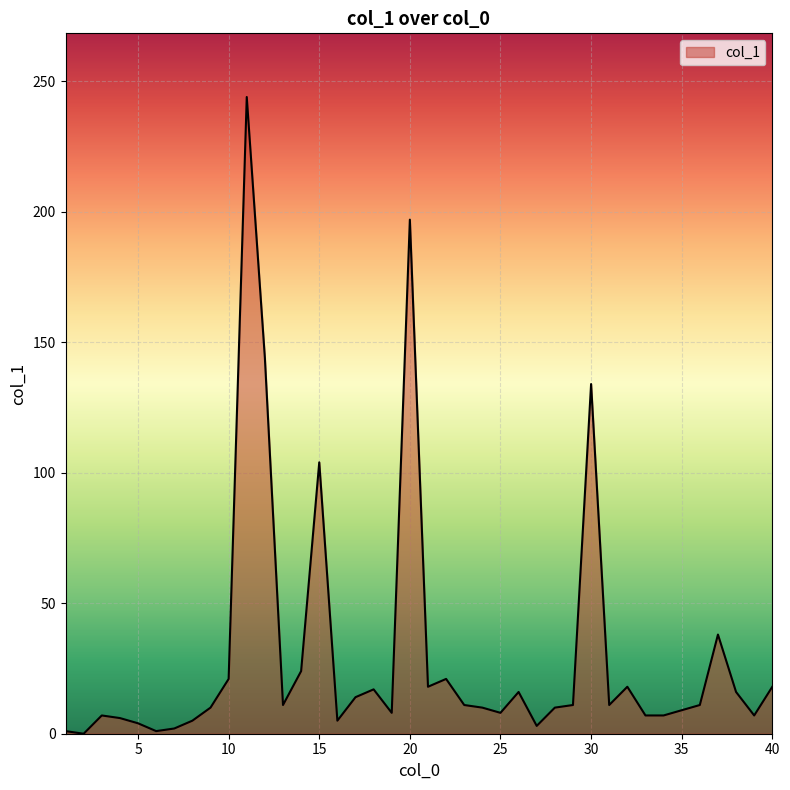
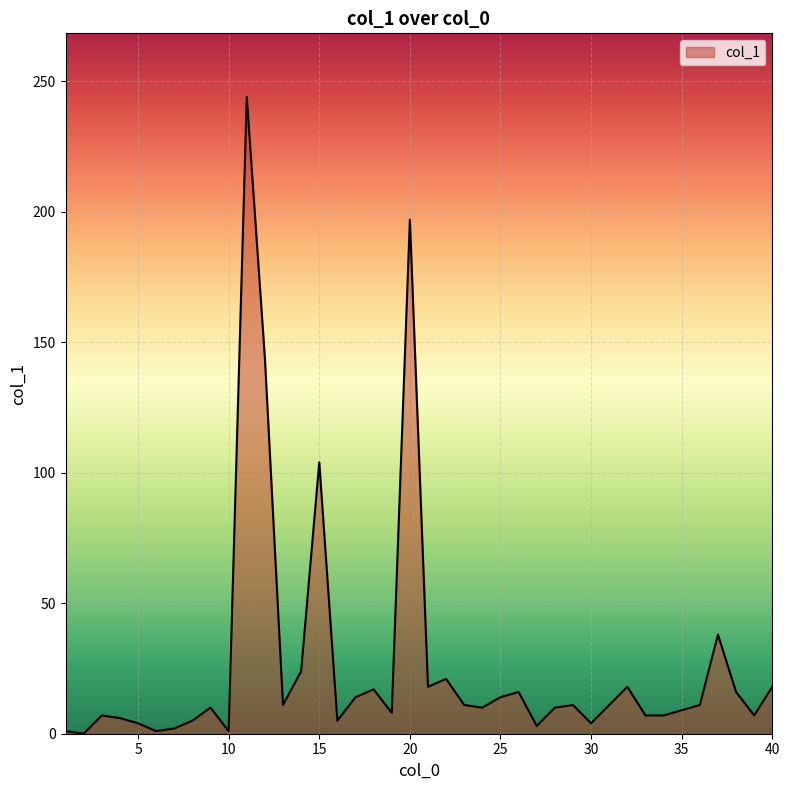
  {
    "5": 4,
-   "10": 21,
+   "10": 1,
    "15": 104,
    "20": 197,
-   "25": 8,
-   "30": 134,
+   "25": 14,
+   "30": 4,
    "35": 9,
    "40": 18
  }
